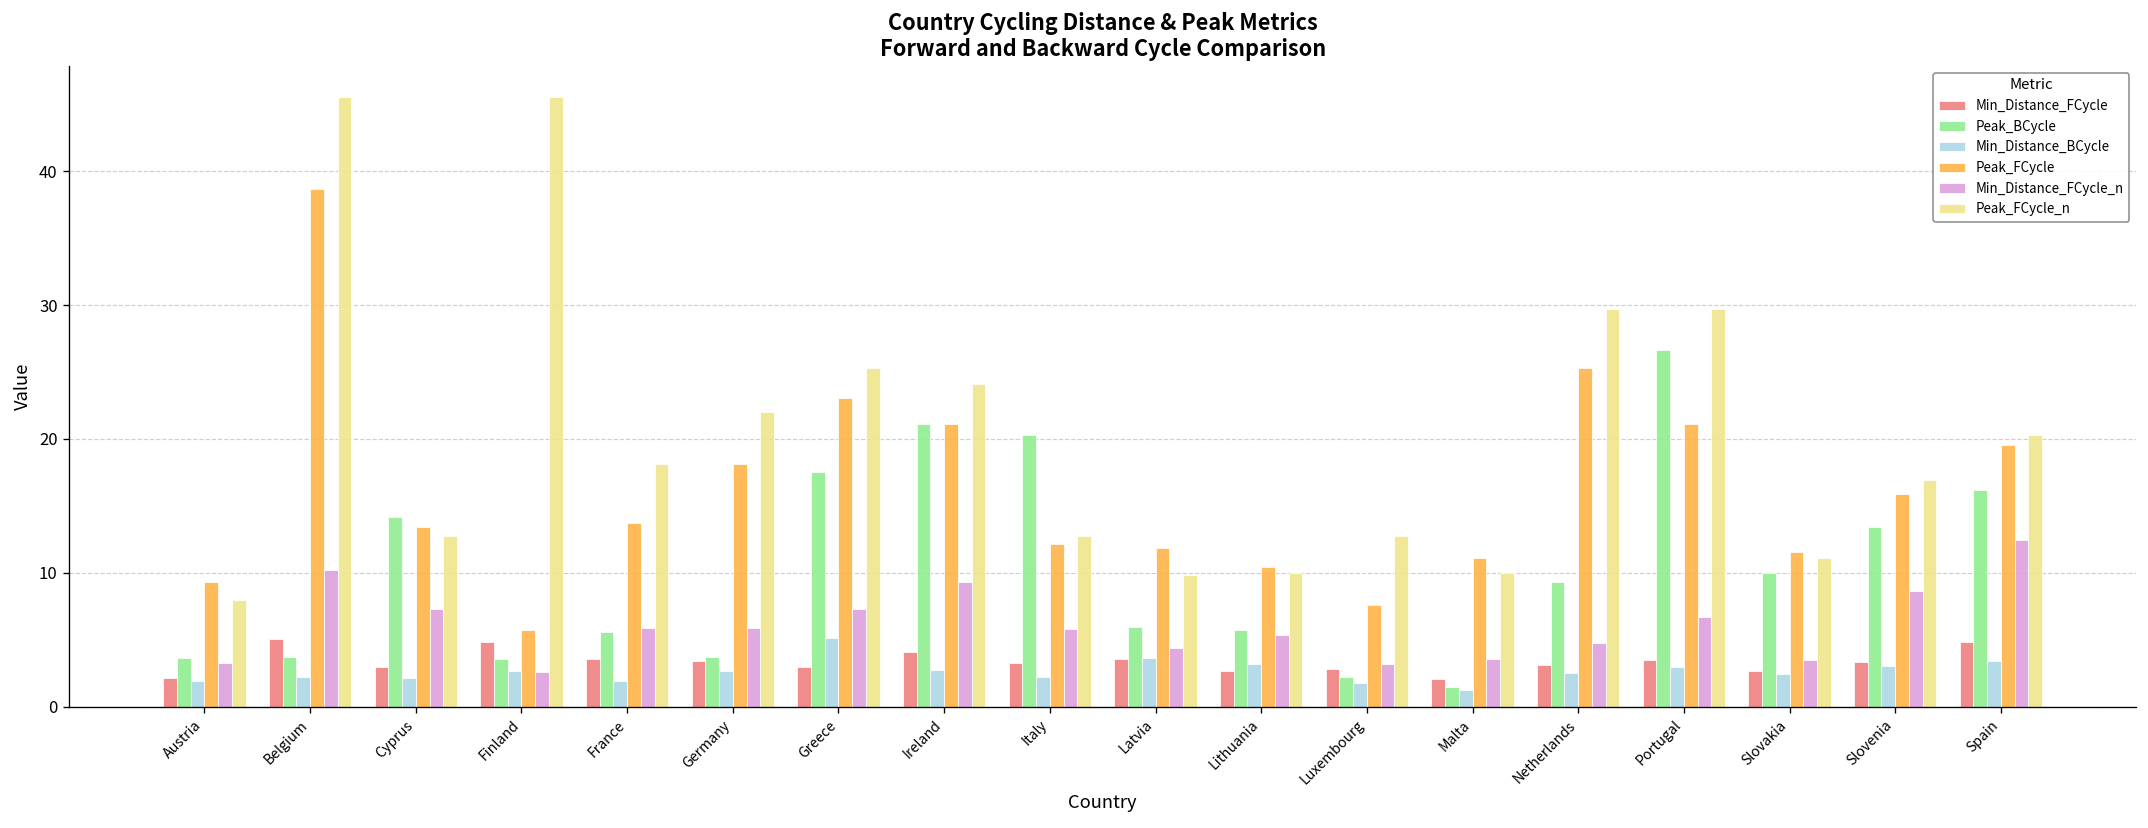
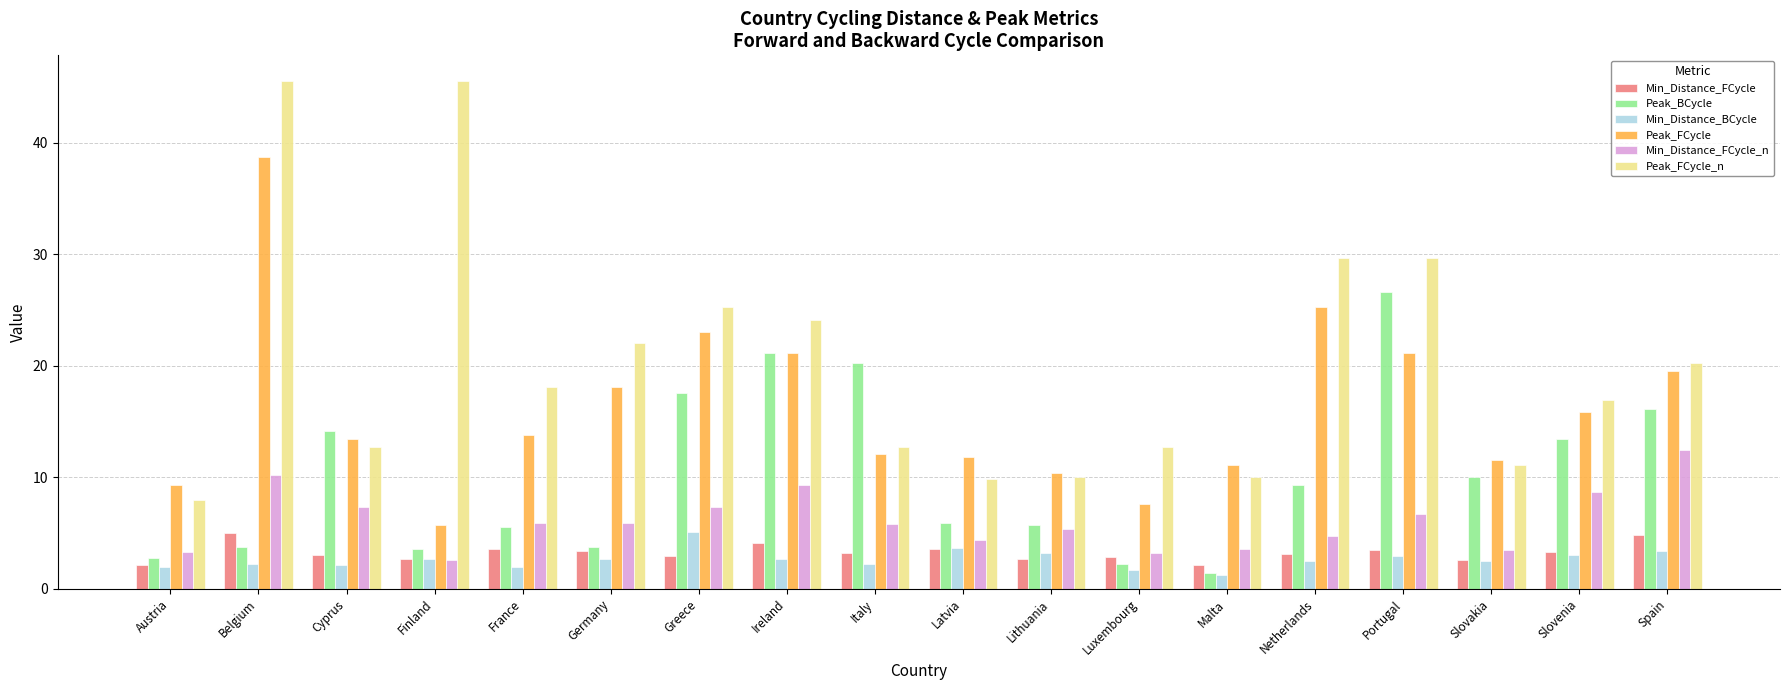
  {
    "Min_Distance_FCycle": {
      "Austria": 2.1,
      "Belgium": 5.0,
      "Cyprus": 3.0,
-     "Finland": 4.8,
+     "Finland": 2.7,
      "France": 3.5,
      "Germany": 3.4,
      "Greece": 3.0,
      "Ireland": 4.1,
      "Italy": 3.2,
      "Latvia": 3.6,
      "Lithuania": 2.7,
      "Luxembourg": 2.8,
      "Malta": 2.1,
      "Netherlands": 3.1,
      "Portugal": 3.5,
      "Slovakia": 2.6,
      "Slovenia": 3.3,
      "Spain": 4.8
    },
    "Peak_BCycle": {
-     "Austria": 3.6,
+     "Austria": 2.7,
      "Belgium": 3.7,
      "Cyprus": 14.1,
      "Finland": 3.5,
      "France": 5.6,
      "Germany": 3.7,
      "Greece": 17.5,
      "Ireland": 21.1,
      "Italy": 20.3,
      "Latvia": 5.9,
      "Lithuania": 5.7,
      "Luxembourg": 2.2,
      "Malta": 1.4,
      "Netherlands": 9.3,
      "Portugal": 26.6,
      "Slovakia": 10.0,
      "Slovenia": 13.4,
      "Spain": 16.1
    },
    "Min_Distance_BCycle": {
      "Austria": 1.9,
      "Belgium": 2.2,
      "Cyprus": 2.2,
      "Finland": 2.7,
      "France": 1.9,
      "Germany": 2.7,
      "Greece": 5.1,
      "Ireland": 2.7,
      "Italy": 2.2,
      "Latvia": 3.6,
      "Lithuania": 3.2,
      "Luxembourg": 1.7,
      "Malta": 1.3,
      "Netherlands": 2.5,
      "Portugal": 3.0,
      "Slovakia": 2.4,
      "Slovenia": 3.1,
      "Spain": 3.4
    },
    "Peak_FCycle": {
      "Austria": 9.3,
      "Belgium": 38.7,
      "Cyprus": 13.4,
      "Finland": 5.7,
      "France": 13.7,
      "Germany": 18.1,
      "Greece": 23.0,
      "Ireland": 21.1,
      "Italy": 12.1,
      "Latvia": 11.8,
      "Lithuania": 10.4,
      "Luxembourg": 7.6,
      "Malta": 11.1,
      "Netherlands": 25.3,
      "Portugal": 21.1,
      "Slovakia": 11.6,
      "Slovenia": 15.9,
      "Spain": 19.5
    },
    "Min_Distance_FCycle_n": {
      "Austria": 3.3,
      "Belgium": 10.2,
      "Cyprus": 7.3,
      "Finland": 2.6,
      "France": 5.9,
      "Germany": 5.9,
      "Greece": 7.3,
      "Ireland": 9.3,
      "Italy": 5.8,
      "Latvia": 4.4,
      "Lithuania": 5.4,
      "Luxembourg": 3.2,
      "Malta": 3.5,
      "Netherlands": 4.7,
      "Portugal": 6.7,
      "Slovakia": 3.5,
      "Slovenia": 8.6,
      "Spain": 12.4
    },
    "Peak_FCycle_n": {
      "Austria": 8.0,
      "Belgium": 45.6,
      "Cyprus": 12.7,
      "Finland": 45.6,
      "France": 18.1,
      "Germany": 22.0,
      "Greece": 25.3,
      "Ireland": 24.1,
      "Italy": 12.7,
      "Latvia": 9.8,
      "Lithuania": 10.0,
      "Luxembourg": 12.7,
      "Malta": 10.0,
      "Netherlands": 29.7,
      "Portugal": 29.7,
      "Slovakia": 11.1,
      "Slovenia": 16.9,
      "Spain": 20.3
    }
  }
